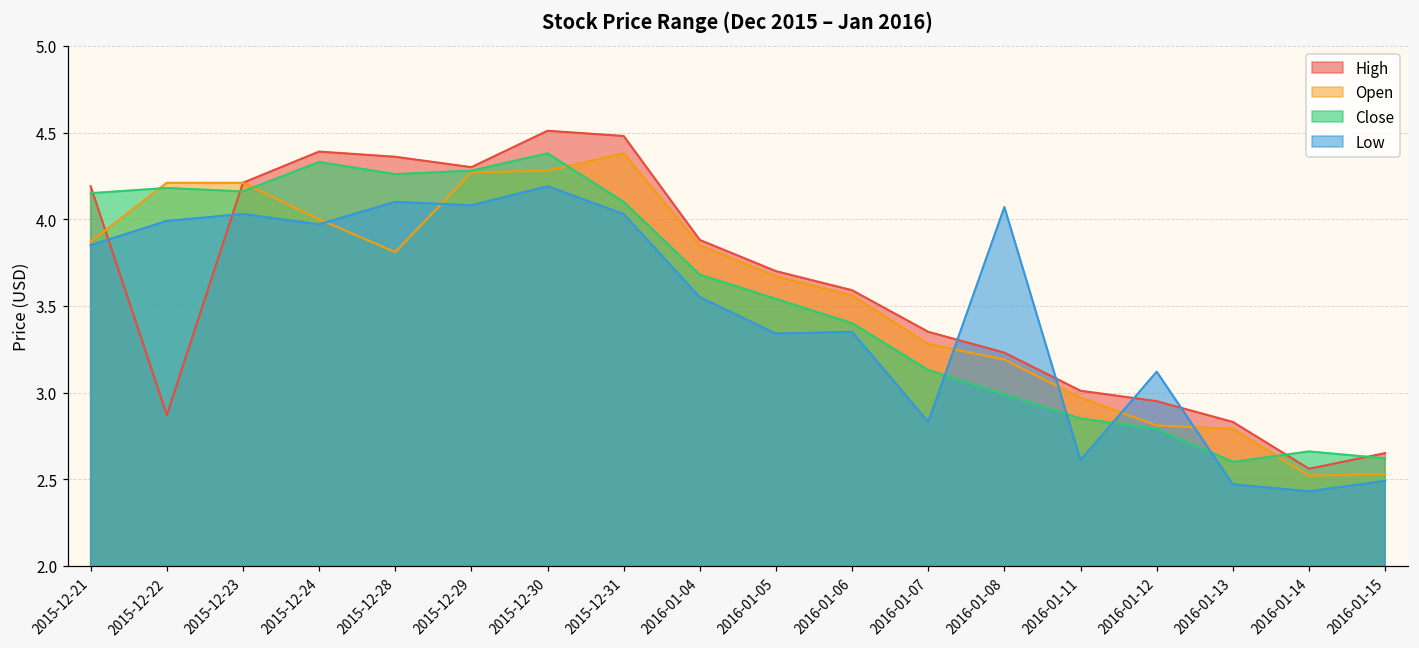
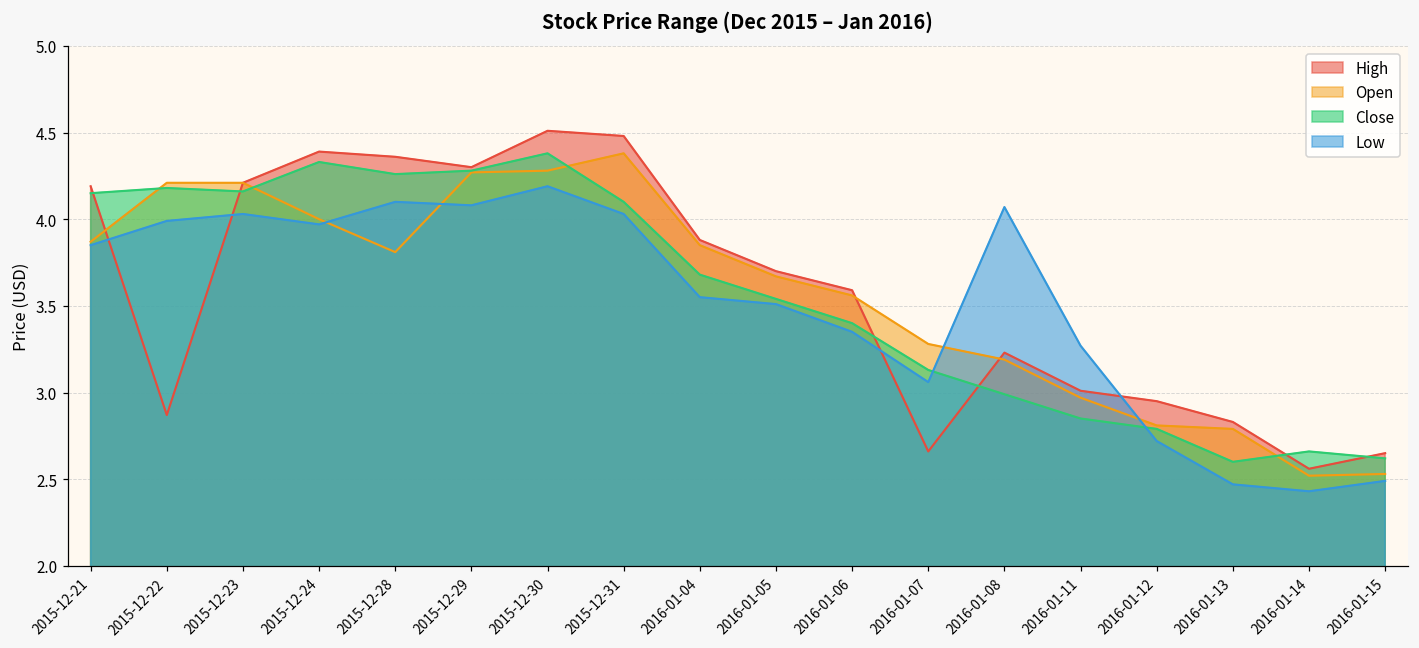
  {
    "High": {
      "2015-12-21": 4.19,
      "2015-12-22": 2.87,
      "2015-12-24": 4.39,
      "2015-12-28": 4.36,
      "2015-12-29": 4.30,
      "2015-12-30": 4.51,
      "2015-12-31": 4.48,
      "2016-01-04": 3.88,
      "2016-01-05": 3.70,
      "2016-01-06": 3.59,
-     "2016-01-07": 3.35,
+     "2016-01-07": 2.66,
      "2016-01-08": 3.23,
      "2016-01-11": 3.01,
      "2016-01-12": 2.95,
      "2016-01-13": 2.83,
      "2016-01-14": 2.56,
      "2016-01-15": 2.65
    },
    "Open": {
      "2015-12-21": 3.87,
      "2015-12-22": 4.21,
      "2015-12-24": 4.00,
      "2015-12-28": 3.81,
      "2015-12-30": 4.28,
      "2015-12-31": 4.38,
      "2016-01-04": 3.85,
      "2016-01-05": 3.67,
      "2016-01-06": 3.56,
      "2016-01-07": 3.28,
      "2016-01-08": 3.19,
      "2016-01-11": 2.97,
      "2016-01-12": 2.81,
      "2016-01-13": 2.79,
      "2016-01-14": 2.52,
      "2016-01-15": 2.53
    },
    "Close": {
      "2015-12-21": 4.15,
      "2015-12-22": 4.18,
      "2015-12-23": 4.16,
      "2015-12-24": 4.33,
      "2015-12-28": 4.26,
      "2015-12-30": 4.38,
      "2015-12-31": 4.10,
      "2016-01-04": 3.68,
      "2016-01-05": 3.54,
      "2016-01-06": 3.40,
      "2016-01-07": 3.13,
      "2016-01-08": 2.99,
      "2016-01-11": 2.85,
      "2016-01-12": 2.79,
      "2016-01-13": 2.60,
      "2016-01-14": 2.66,
      "2016-01-15": 2.62
    },
    "Low": {
      "2015-12-21": 3.85,
      "2015-12-22": 3.99,
      "2015-12-23": 4.03,
      "2015-12-24": 3.97,
      "2015-12-28": 4.10,
      "2015-12-29": 4.08,
      "2015-12-30": 4.19,
      "2015-12-31": 4.03,
      "2016-01-04": 3.55,
-     "2016-01-05": 3.34,
+     "2016-01-05": 3.51,
      "2016-01-06": 3.35,
-     "2016-01-07": 2.83,
+     "2016-01-07": 3.06,
      "2016-01-08": 4.07,
-     "2016-01-11": 2.61,
-     "2016-01-12": 3.12,
+     "2016-01-11": 3.27,
+     "2016-01-12": 2.72,
      "2016-01-13": 2.47,
      "2016-01-14": 2.43,
      "2016-01-15": 2.49
    }
  }
